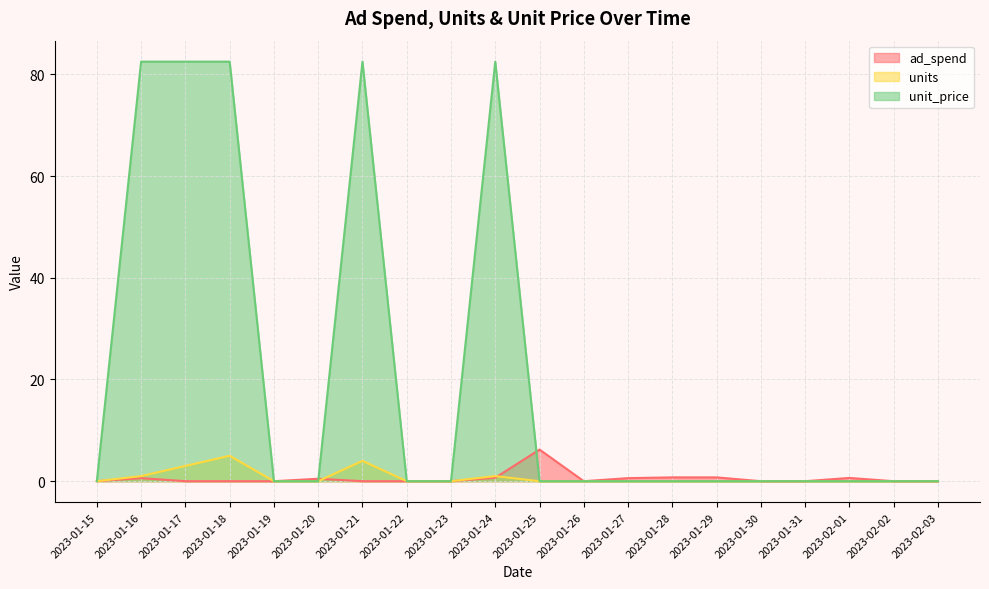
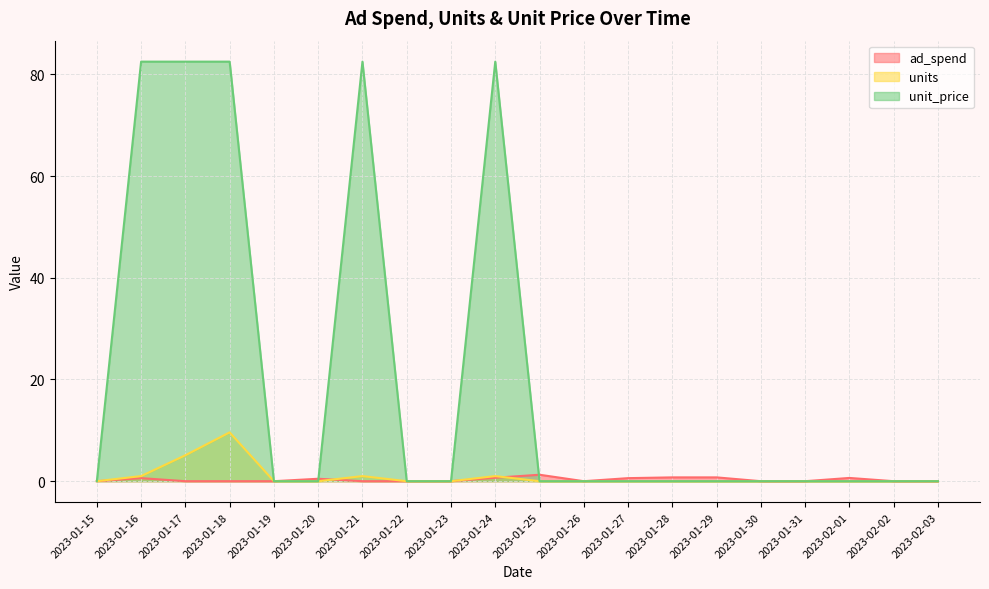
  {
    "ad_spend": {
      "2023-01-17": 0,
      "2023-01-18": 0,
      "2023-01-21": 0,
-     "2023-01-25": 6,
+     "2023-01-25": 1,
      "2023-01-27": 1,
      "2023-01-28": 1,
      "2023-01-29": 1,
      "2023-02-01": 1
    },
    "units": {
-     "2023-01-17": 3,
-     "2023-01-18": 5,
-     "2023-01-21": 4
+     "2023-01-17": 5,
+     "2023-01-18": 10,
+     "2023-01-21": 1
    },
    "unit_price": {
      "2023-01-16": 83,
      "2023-01-17": 83,
      "2023-01-18": 83,
      "2023-01-21": 83,
      "2023-01-24": 83
    }
  }
